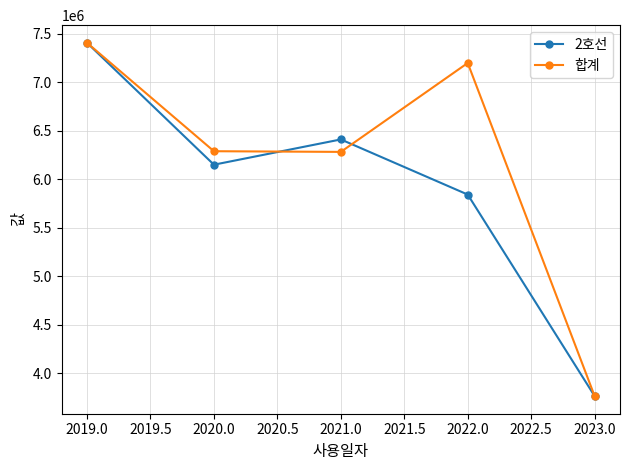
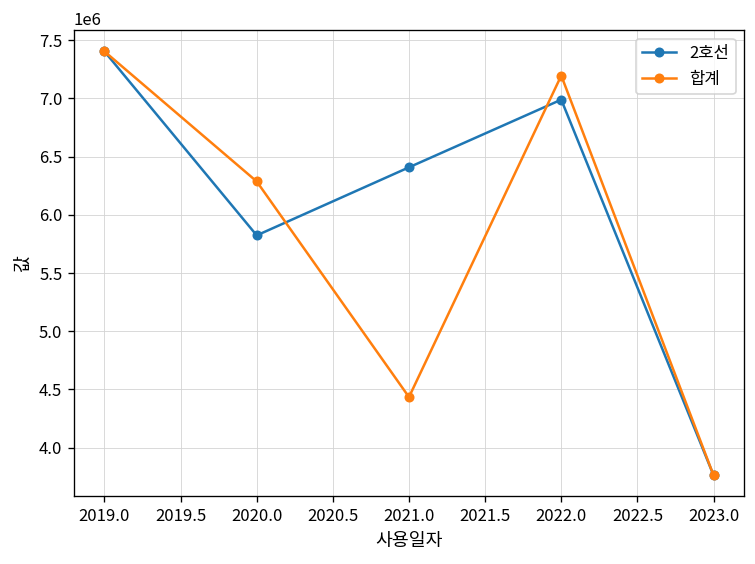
  {
    "2호선": {
-     "2020.0": 6100000,
+     "2020.0": 5800000,
      "2021.0": 6400000,
-     "2022.0": 5800000
+     "2022.0": 7000000
    },
    "합계": {
      "2020.0": 6300000,
-     "2021.0": 6300000,
+     "2021.0": 4400000,
      "2022.0": 7200000
    }
  }
